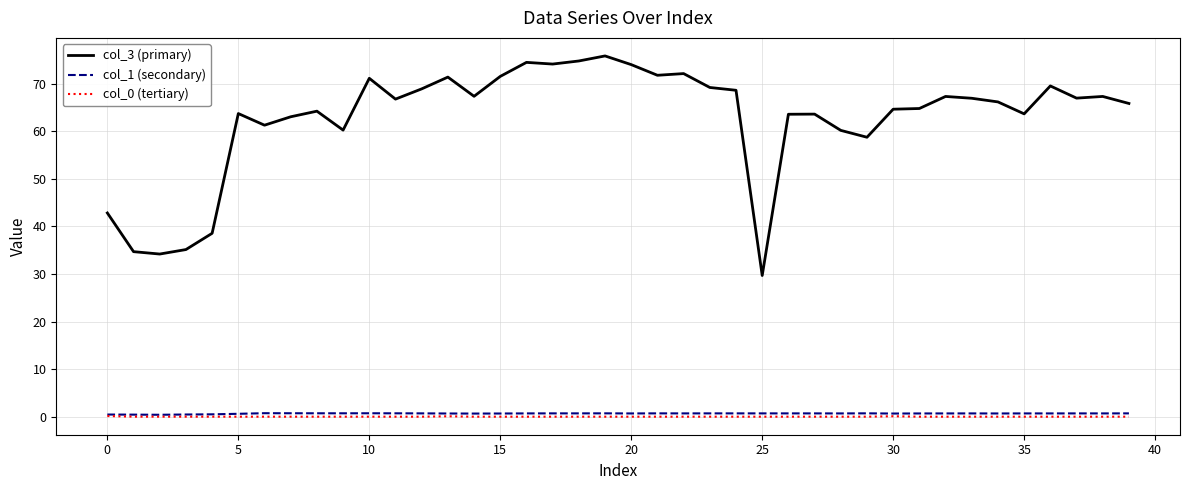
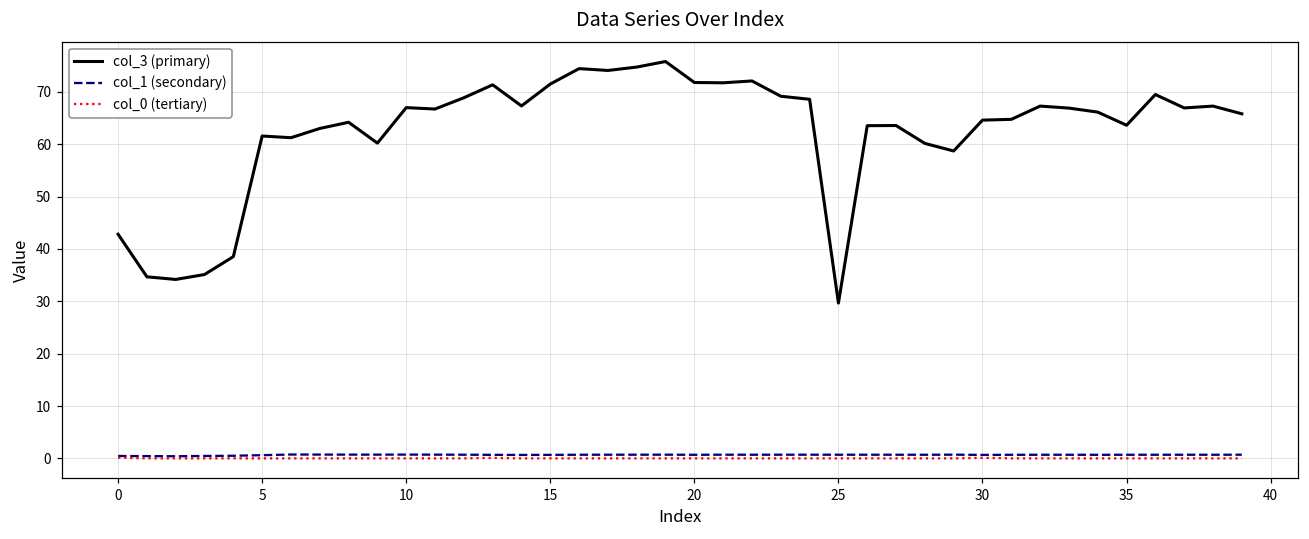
  {
    "col_3 (primary)": {
      "0": 43,
-     "5": 64,
-     "10": 71,
+     "5": 62,
+     "10": 67,
      "15": 72,
-     "20": 74,
+     "20": 72,
      "25": 30,
      "30": 65,
      "35": 64
    },
    "col_1 (secondary)": {
      "5": 1,
      "10": 1,
      "15": 1,
      "20": 1,
      "25": 1,
      "30": 1,
      "35": 1
    },
    "col_0 (tertiary)": {
      "5": 0,
      "10": 0,
      "15": 0,
      "20": 0,
      "25": 0,
      "30": 0,
      "35": 0
    }
  }
